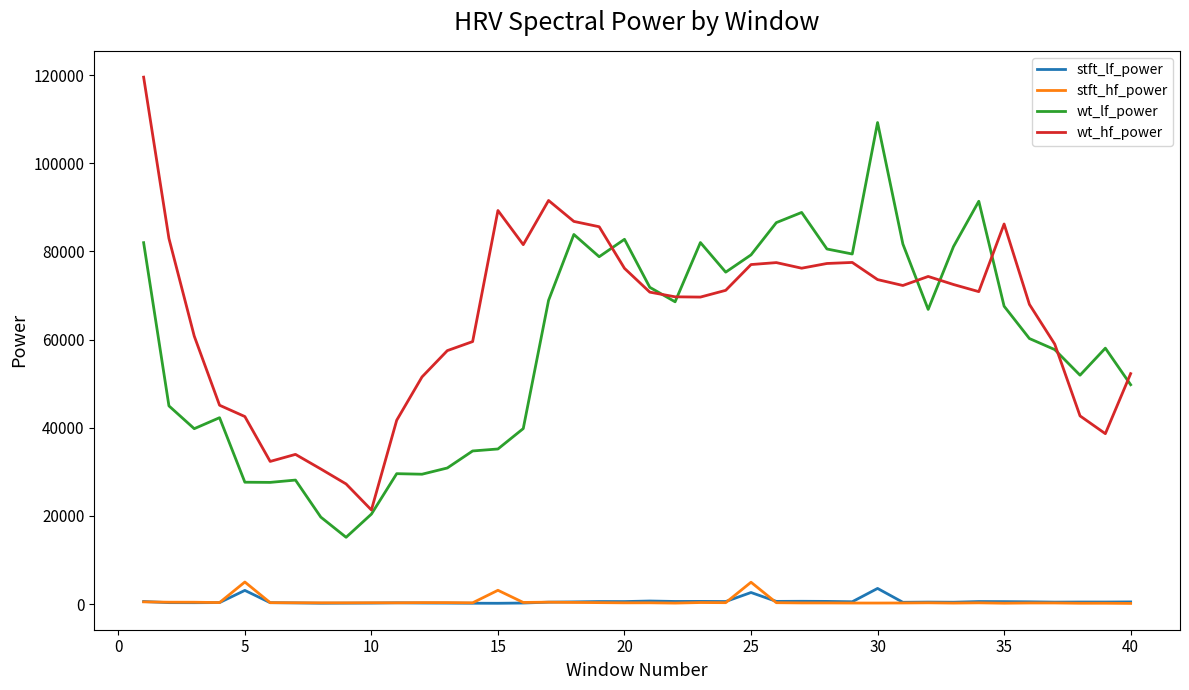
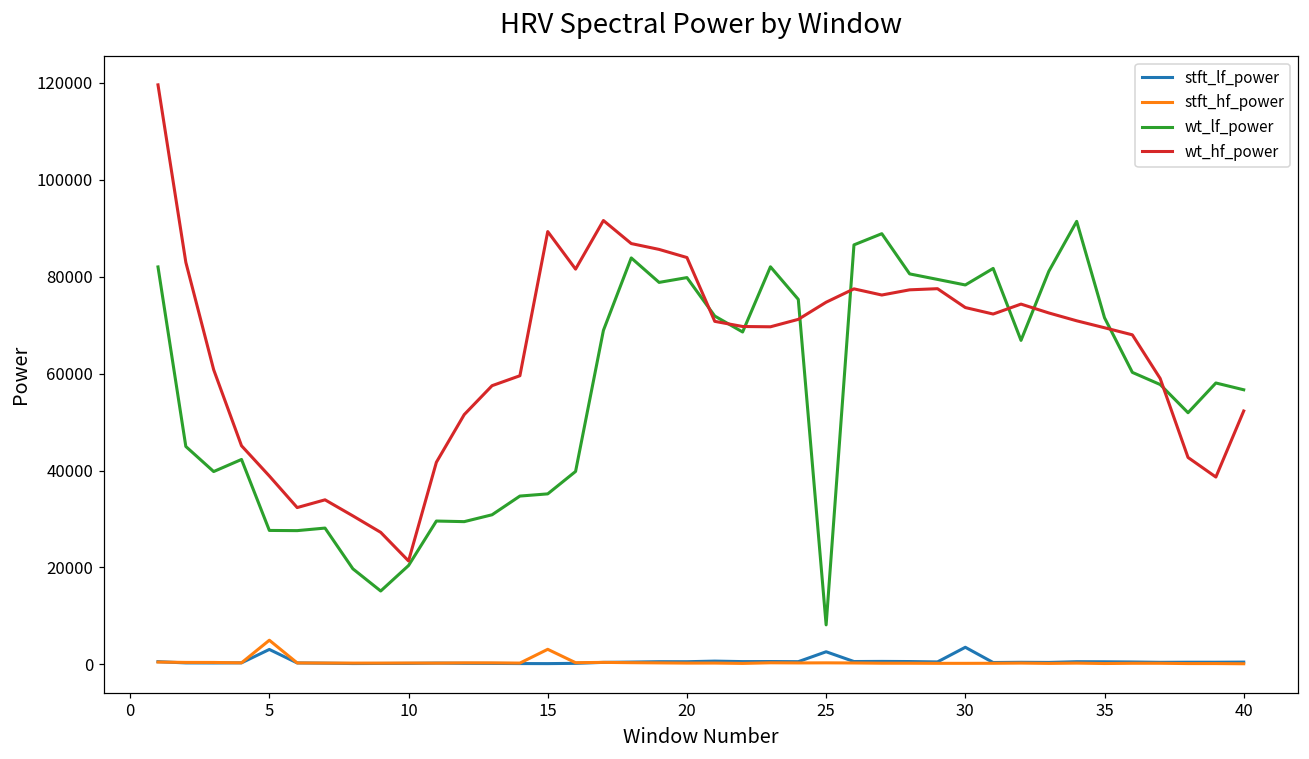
  {
    "stft_lf_power": {
      "5": 3000,
      "15": 0,
      "25": 3000,
      "30": 4000
    },
    "stft_hf_power": {
      "5": 5000,
      "15": 3000,
-     "25": 5000,
+     "25": 0,
      "30": 0
    },
    "wt_lf_power": {
      "5": 28000,
      "10": 20000,
      "15": 35000,
-     "20": 83000,
-     "25": 79000,
-     "30": 109000,
-     "35": 68000,
-     "40": 50000
+     "20": 80000,
+     "25": 8000,
+     "30": 78000,
+     "35": 72000,
+     "40": 57000
    },
    "wt_hf_power": {
-     "5": 43000,
+     "5": 39000,
      "10": 21000,
      "15": 89000,
-     "20": 76000,
-     "25": 77000,
+     "20": 84000,
+     "25": 75000,
      "30": 74000,
-     "35": 86000,
+     "35": 69000,
      "40": 52000
    }
  }
